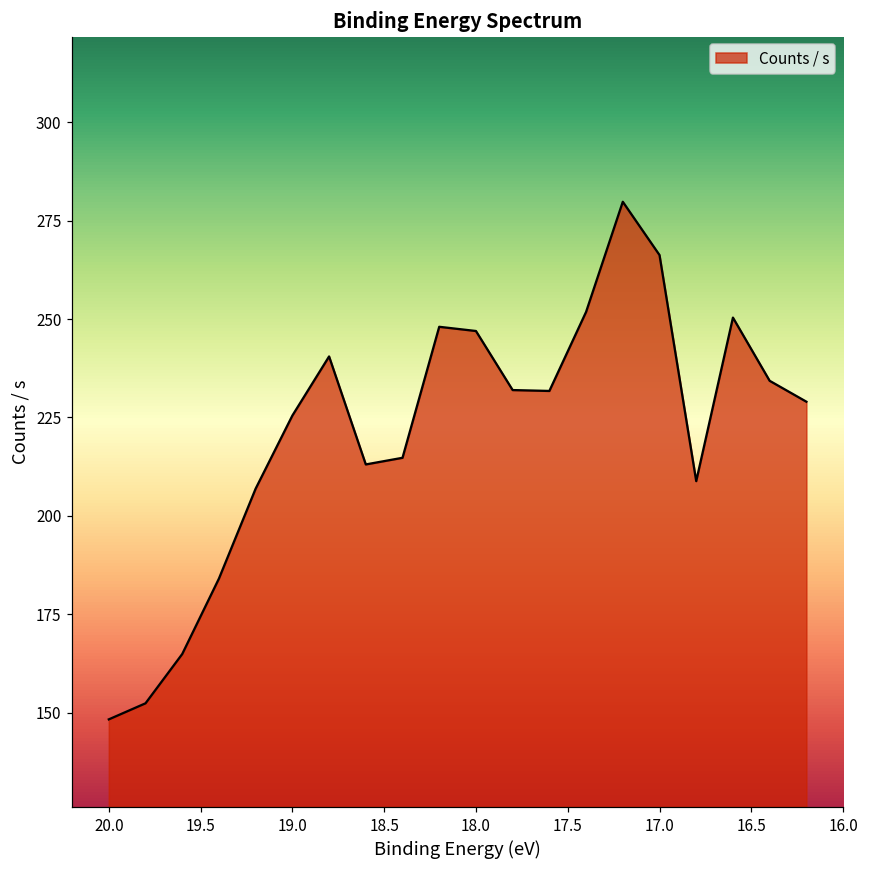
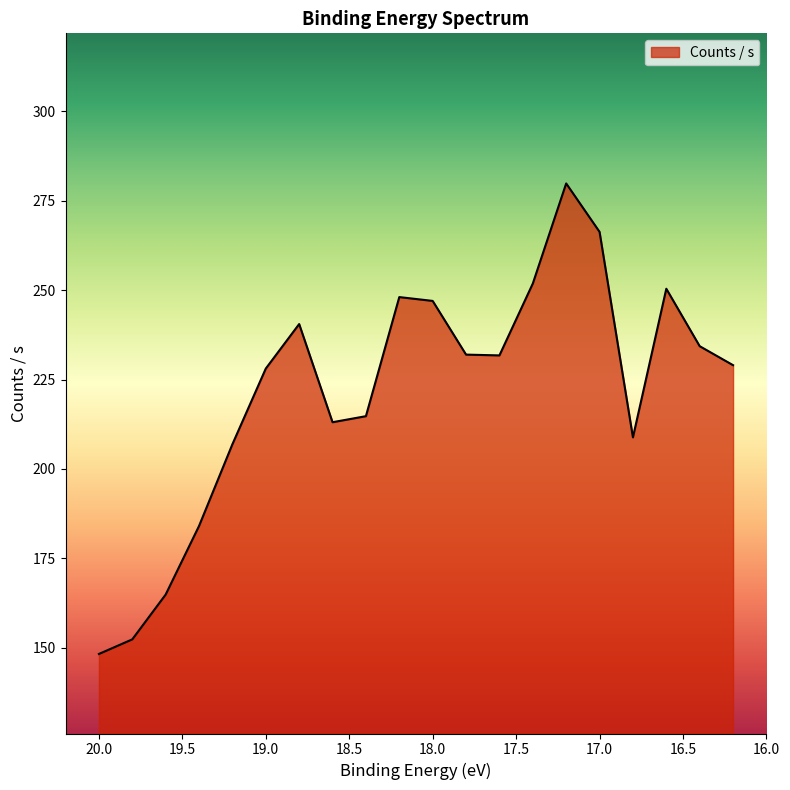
  {
    "20.0": 148,
-   "19.0": 225,
+   "19.0": 228,
    "18.0": 247,
    "17.0": 266
  }
